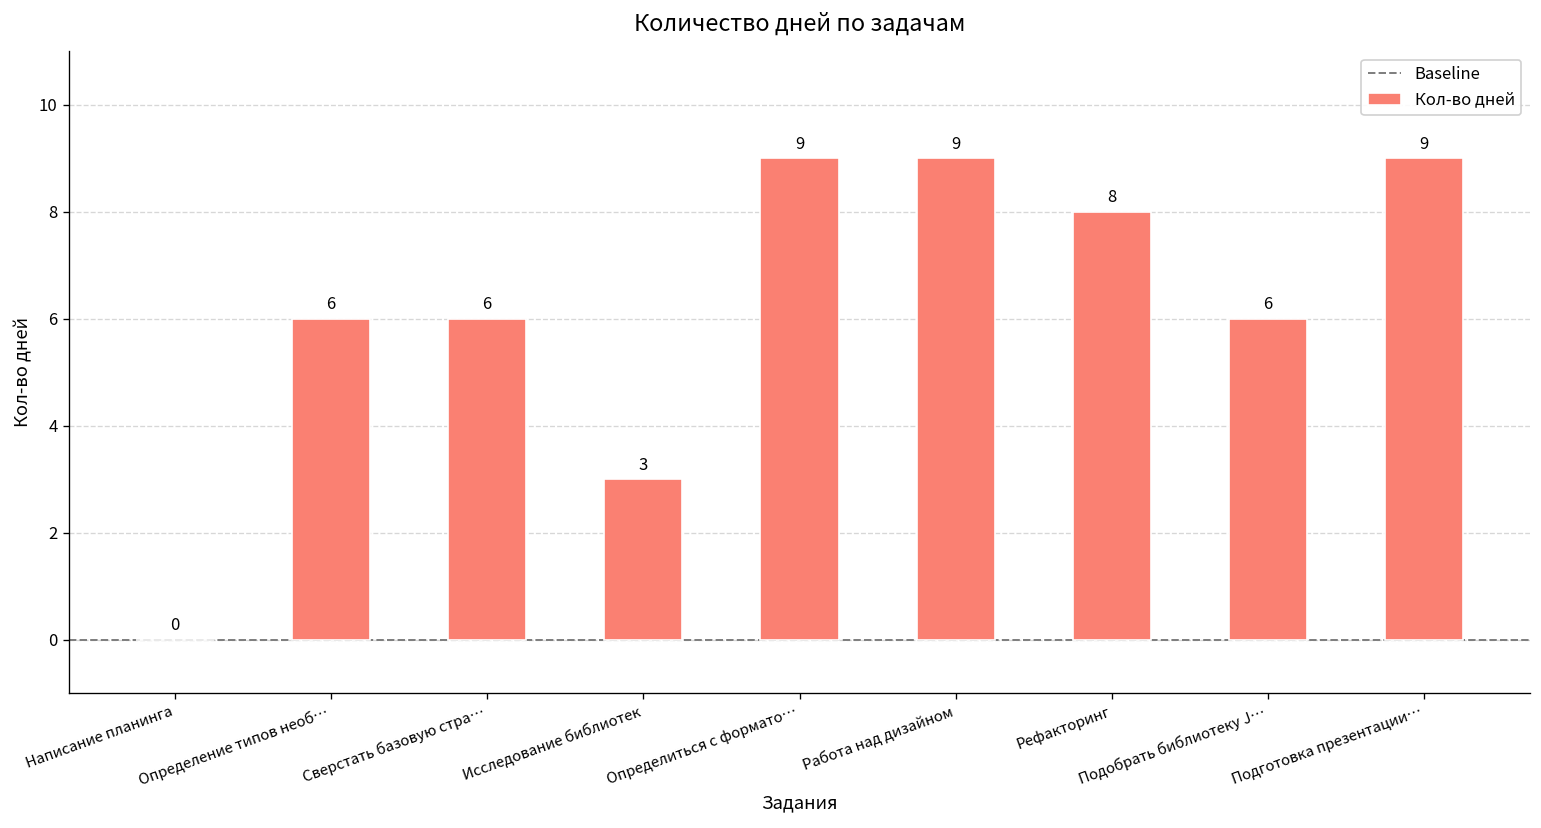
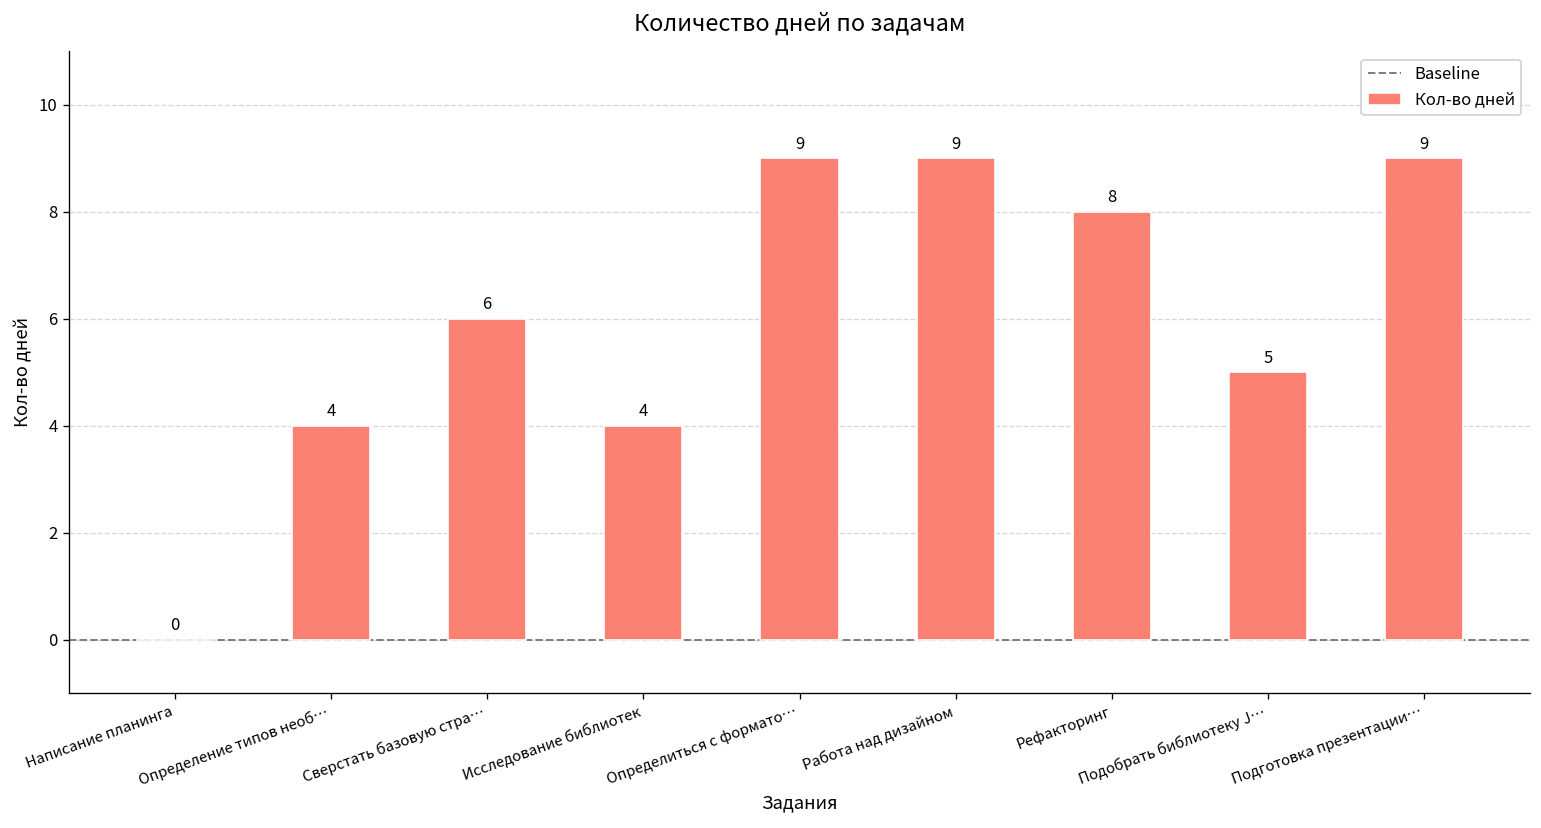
  {
    "Написание планинга": 0,
-   "Определение типов необ…": 6,
+   "Определение типов необ…": 4,
    "Сверстать базовую стра…": 6,
-   "Исследование библиотек": 3,
+   "Исследование библиотек": 4,
    "Определиться с формато…": 9,
    "Работа над дизайном": 9,
    "Рефакторинг": 8,
-   "Подобрать библиотеку J…": 6,
+   "Подобрать библиотеку J…": 5,
    "Подготовка презентации…": 9
  }
